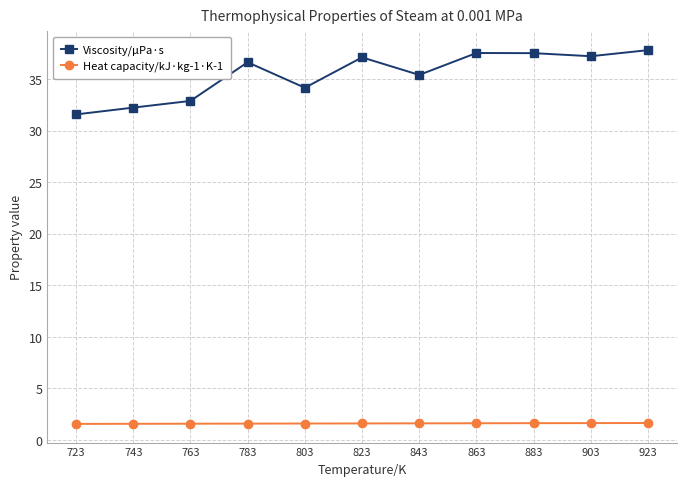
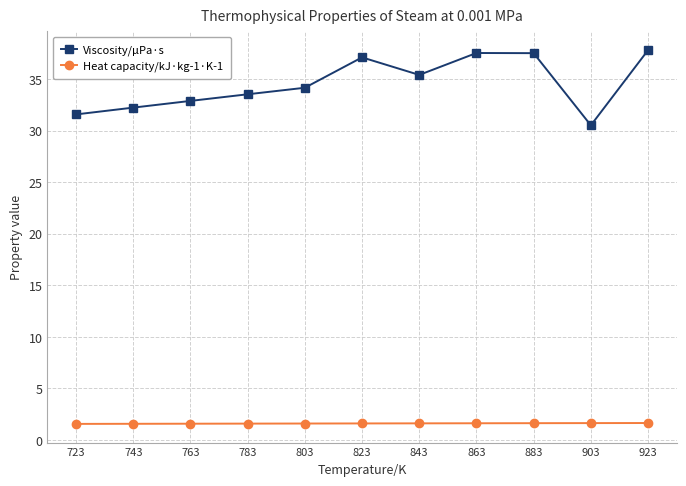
  {
    "Viscosity/μPa·s": {
      "723": 31.6,
      "743": 32.2,
      "763": 32.9,
-     "783": 36.6,
+     "783": 33.5,
      "803": 34.2,
      "823": 37.1,
      "843": 35.4,
      "863": 37.5,
      "883": 37.5,
-     "903": 37.2,
+     "903": 30.5,
      "923": 37.8
    },
    "Heat capacity/kJ·kg-1·K-1": {
      "723": 1.6,
      "743": 1.6,
      "763": 1.6,
      "783": 1.6,
      "803": 1.6,
      "823": 1.6,
      "843": 1.6,
      "863": 1.6,
      "883": 1.6,
      "903": 1.6,
      "923": 1.6
    }
  }
